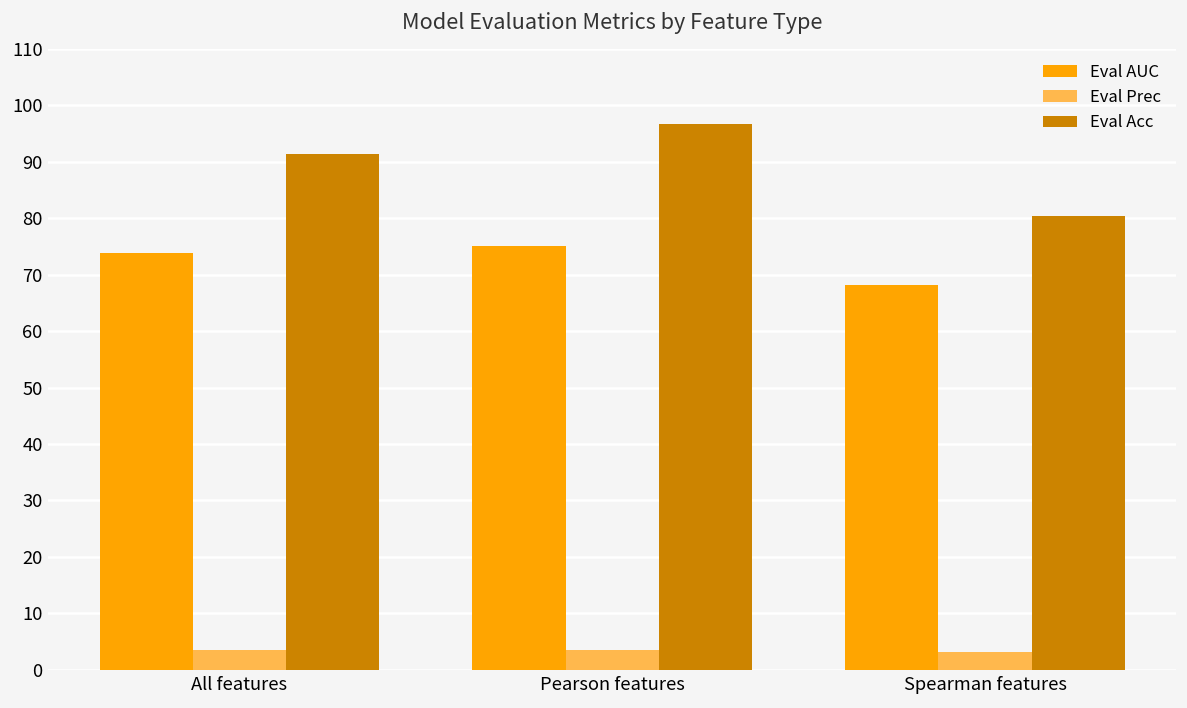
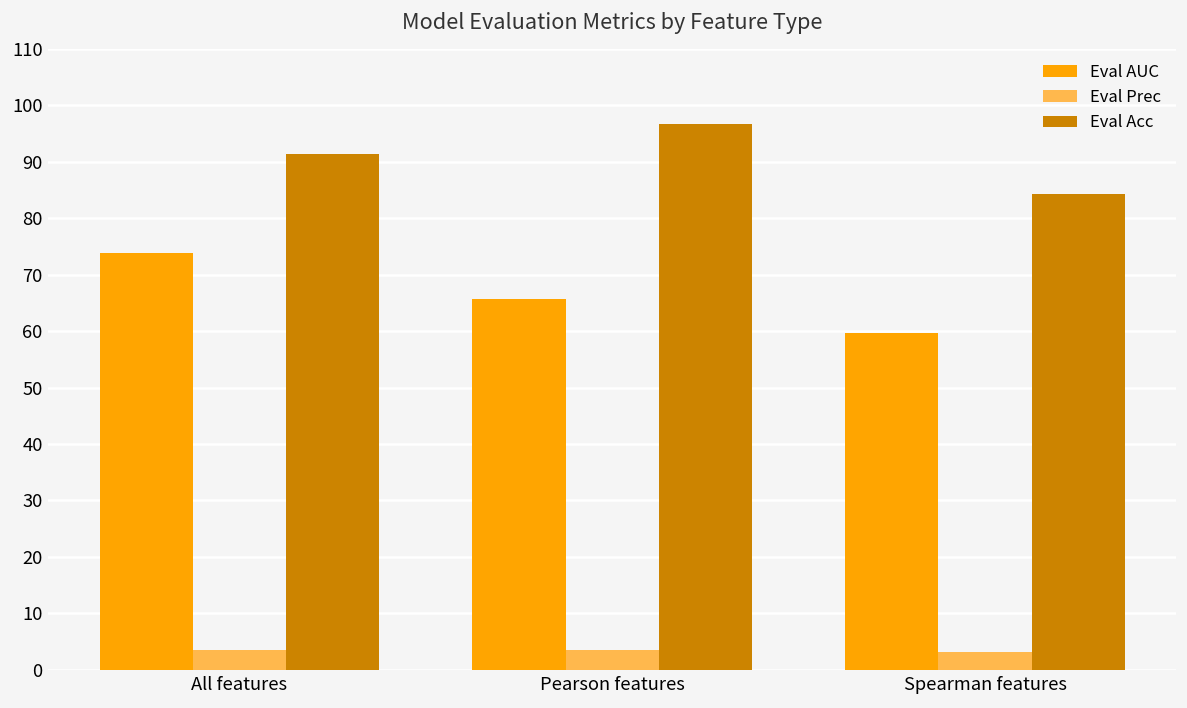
  {
    "Eval AUC": {
      "All features": 74,
-     "Pearson features": 75,
-     "Spearman features": 68
+     "Pearson features": 66,
+     "Spearman features": 60
    },
    "Eval Prec": {
      "All features": 4,
      "Pearson features": 3,
      "Spearman features": 3
    },
    "Eval Acc": {
      "All features": 91,
      "Pearson features": 97,
-     "Spearman features": 80
+     "Spearman features": 84
    }
  }
